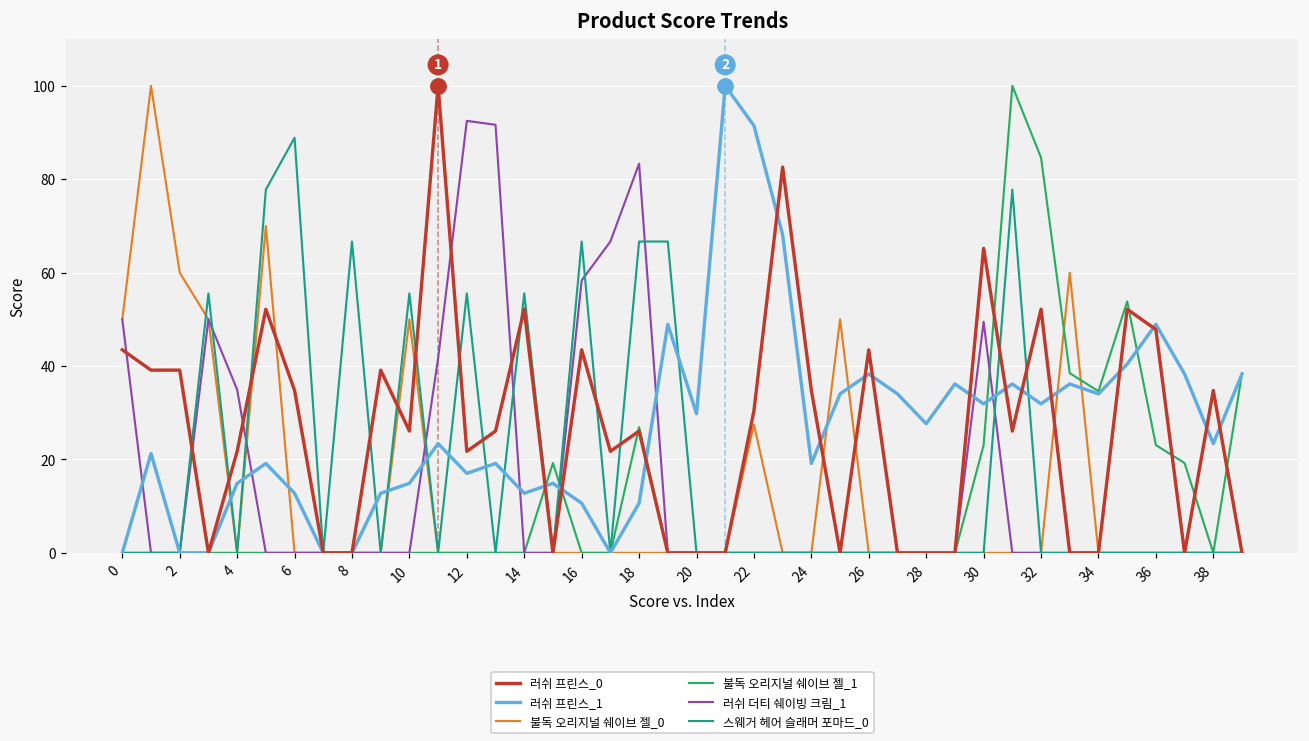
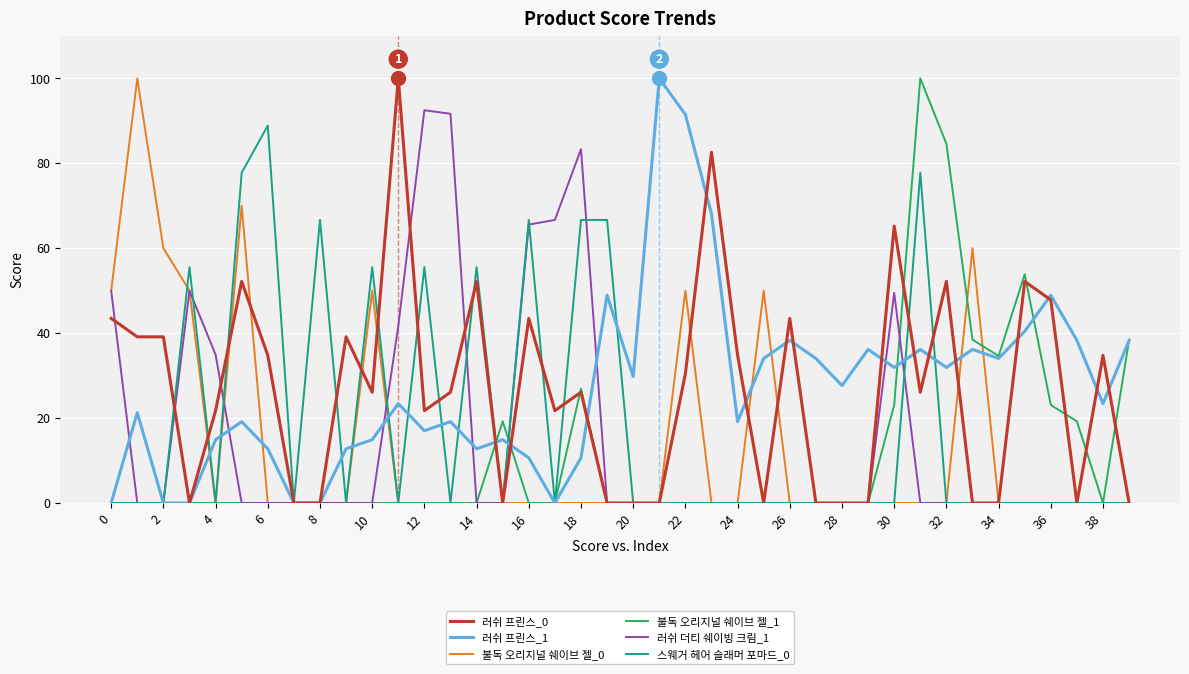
  {
    "불독 오리지널 쉐이브 젤_0": {
      "2": 60,
      "10": 50,
      "18": 0,
-     "22": 28
+     "22": 50
    },
    "러쉬 더티 쉐이빙 크림_1": {
      "4": 35,
      "12": 93,
-     "16": 58,
+     "16": 66,
      "18": 83,
      "30": 49
    }
  }
